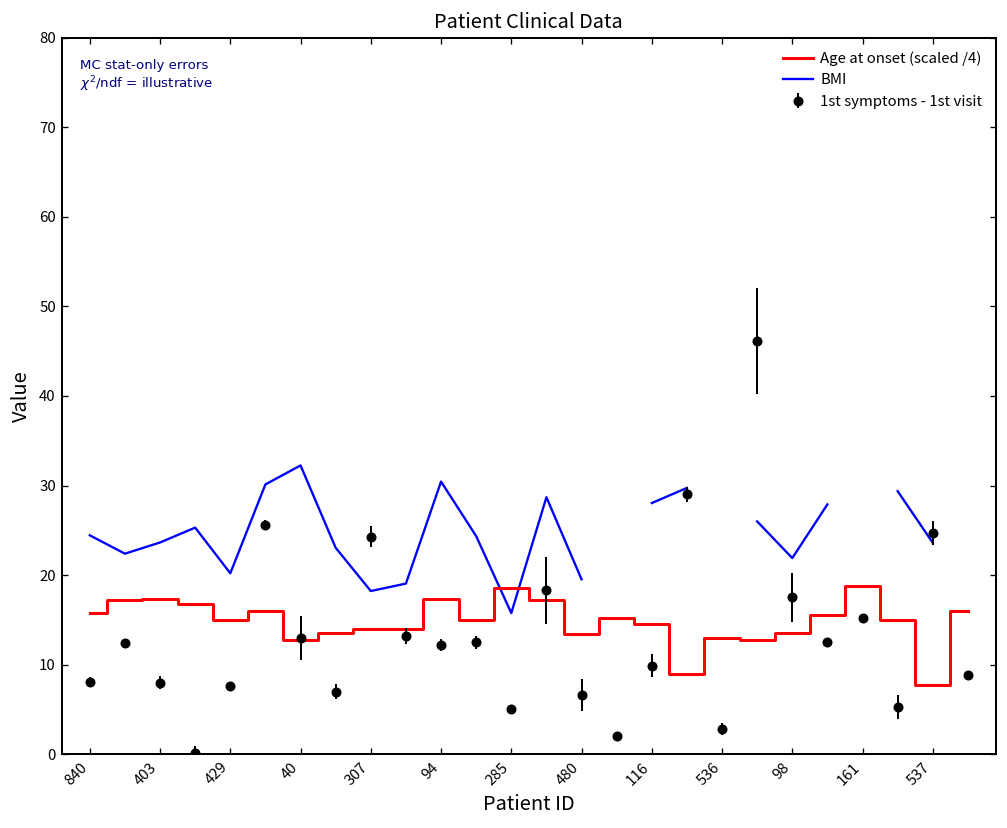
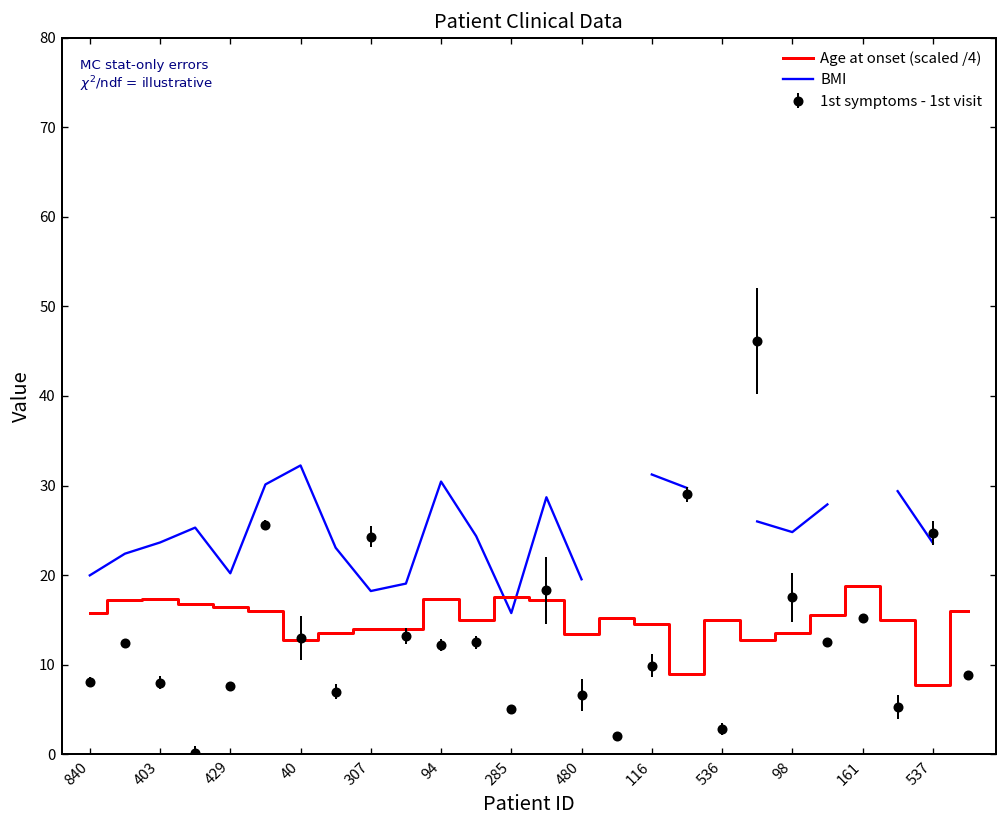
  {
    "Age at onset (scaled /4)": {
      "840": 16,
      "403": 17,
-     "429": 15,
+     "429": 16,
      "307": 14,
      "94": 17,
-     "285": 19,
+     "285": 18,
      "480": 13,
      "116": 15,
-     "536": 13,
+     "536": 15,
      "98": 14,
      "161": 19,
      "537": 8
    },
    "BMI": {
-     "840": 24,
+     "840": 20,
      "403": 24,
      "429": 20,
      "40": 32,
      "307": 18,
      "94": 30,
      "285": 16,
      "480": 20,
-     "116": 28,
-     "98": 22,
+     "116": 31,
+     "98": 25,
      "537": 24
    }
  }
